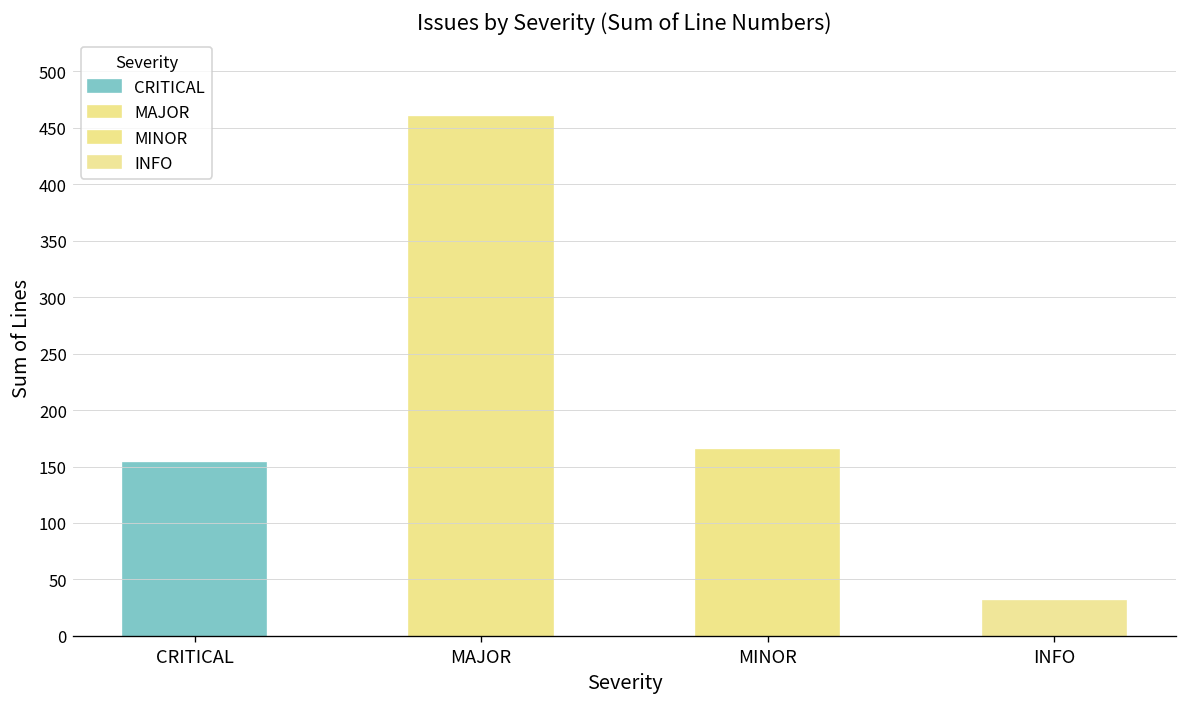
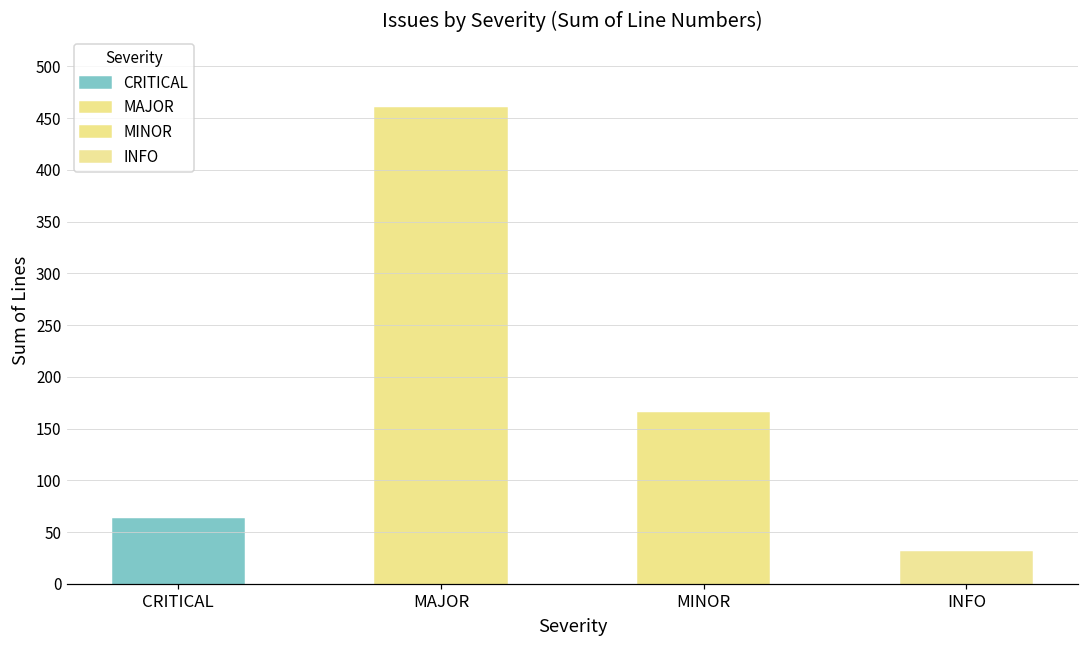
  {
-   "CRITICAL": 150,
+   "CRITICAL": 60,
    "MAJOR": 460,
    "MINOR": 170,
    "INFO": 30
  }
